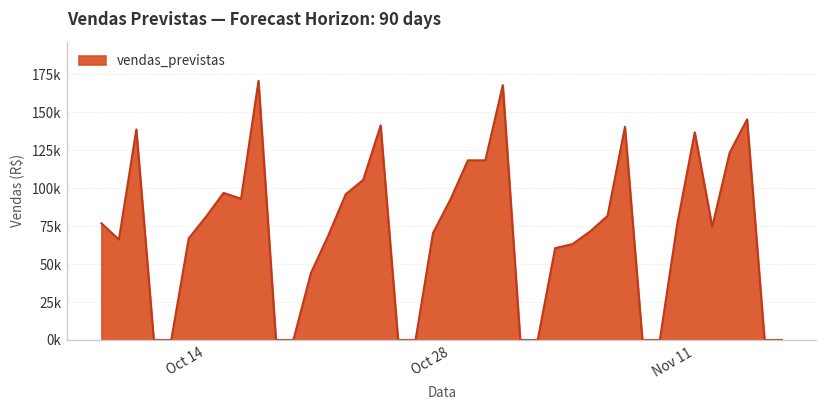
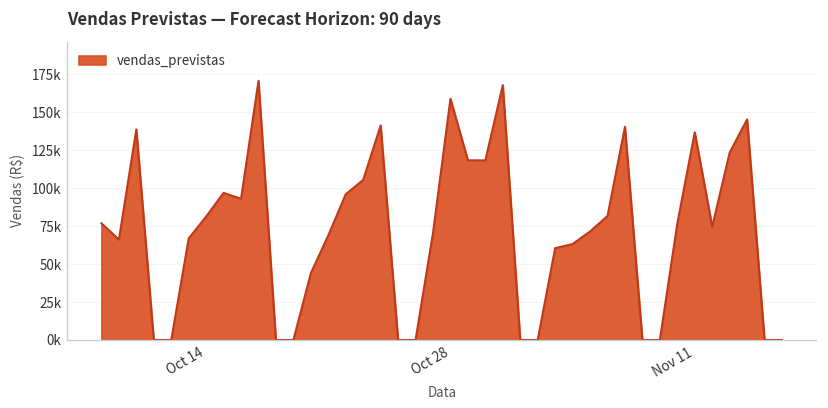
  {
    "Oct 14": 81000,
-   "Oct 28": 93000,
+   "Oct 28": 159000,
    "Nov 11": 137000
  }
